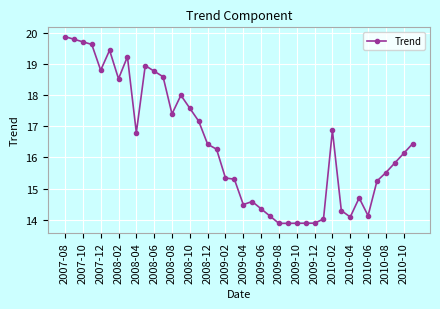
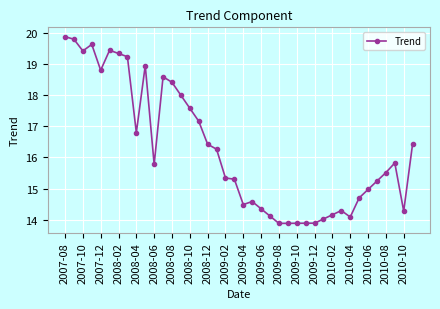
  {
    "2007-08": 19.9,
-   "2007-10": 19.7,
+   "2007-10": 19.4,
    "2007-12": 18.8,
-   "2008-02": 18.5,
+   "2008-02": 19.3,
    "2008-04": 16.8,
-   "2008-06": 18.8,
-   "2008-08": 17.4,
+   "2008-06": 15.8,
+   "2008-08": 18.4,
    "2008-10": 17.6,
    "2008-12": 16.4,
    "2009-02": 15.3,
    "2009-04": 14.5,
    "2009-06": 14.3,
    "2009-08": 13.9,
    "2009-10": 13.9,
    "2009-12": 13.9,
-   "2010-02": 16.9,
+   "2010-02": 14.2,
    "2010-04": 14.1,
-   "2010-06": 14.1,
+   "2010-06": 15.0,
    "2010-08": 15.5,
-   "2010-10": 16.1
+   "2010-10": 14.3
  }
